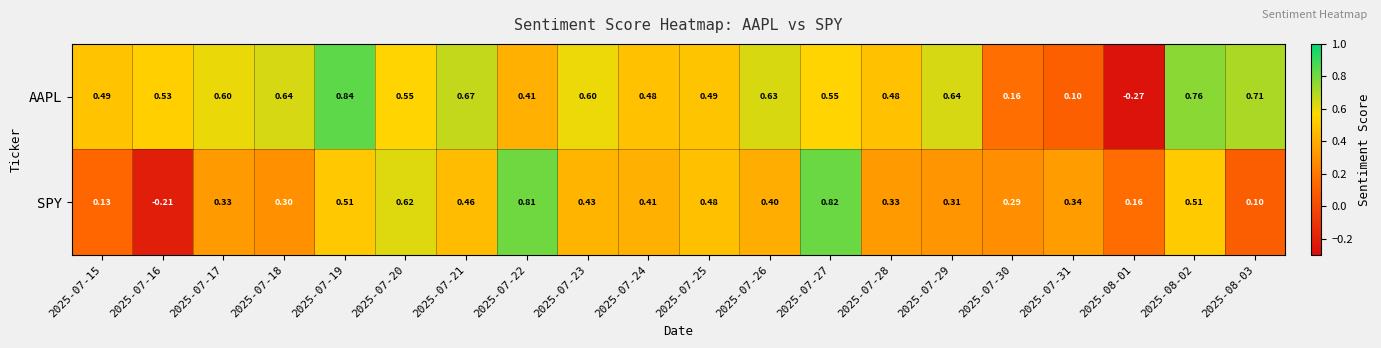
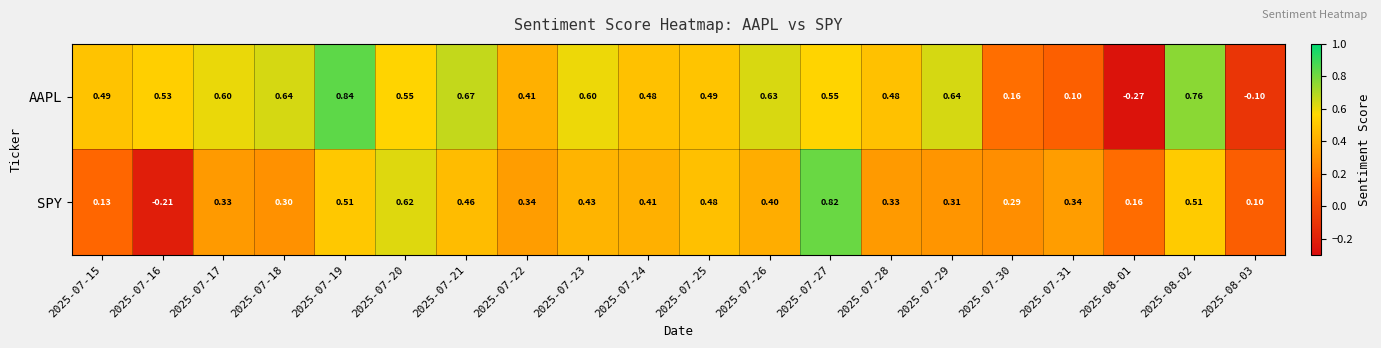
  {
    "AAPL": {
      "2025-07-15": 0.49,
      "2025-07-16": 0.53,
      "2025-07-17": 0.60,
      "2025-07-18": 0.64,
      "2025-07-19": 0.84,
      "2025-07-20": 0.55,
      "2025-07-21": 0.67,
      "2025-07-22": 0.41,
      "2025-07-23": 0.60,
      "2025-07-24": 0.48,
      "2025-07-25": 0.49,
      "2025-07-26": 0.63,
      "2025-07-27": 0.55,
      "2025-07-28": 0.48,
      "2025-07-29": 0.64,
      "2025-07-30": 0.16,
      "2025-07-31": 0.10,
      "2025-08-01": -0.27,
      "2025-08-02": 0.76,
-     "2025-08-03": 0.71
+     "2025-08-03": -0.10
    },
    "SPY": {
      "2025-07-15": 0.13,
      "2025-07-16": -0.21,
      "2025-07-17": 0.33,
      "2025-07-18": 0.30,
      "2025-07-19": 0.51,
      "2025-07-20": 0.62,
      "2025-07-21": 0.46,
-     "2025-07-22": 0.81,
+     "2025-07-22": 0.34,
      "2025-07-23": 0.43,
      "2025-07-24": 0.41,
      "2025-07-25": 0.48,
      "2025-07-26": 0.40,
      "2025-07-27": 0.82,
      "2025-07-28": 0.33,
      "2025-07-29": 0.31,
      "2025-07-30": 0.29,
      "2025-07-31": 0.34,
      "2025-08-01": 0.16,
      "2025-08-02": 0.51,
      "2025-08-03": 0.10
    }
  }
